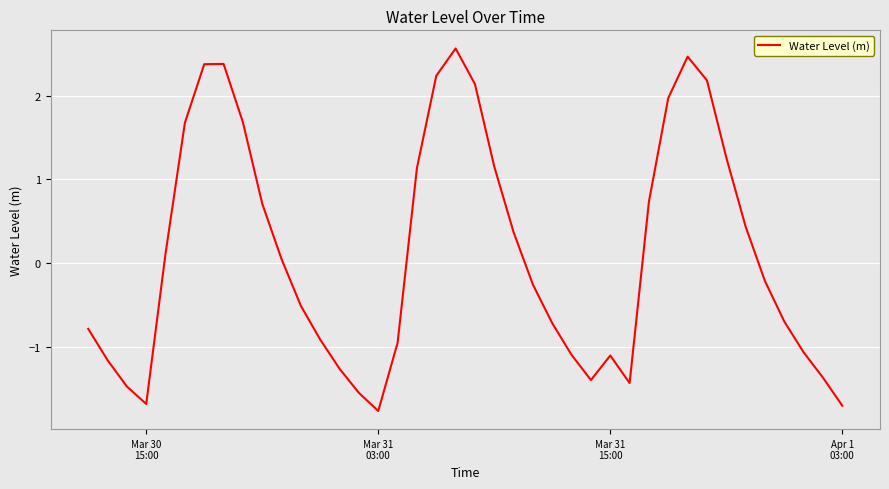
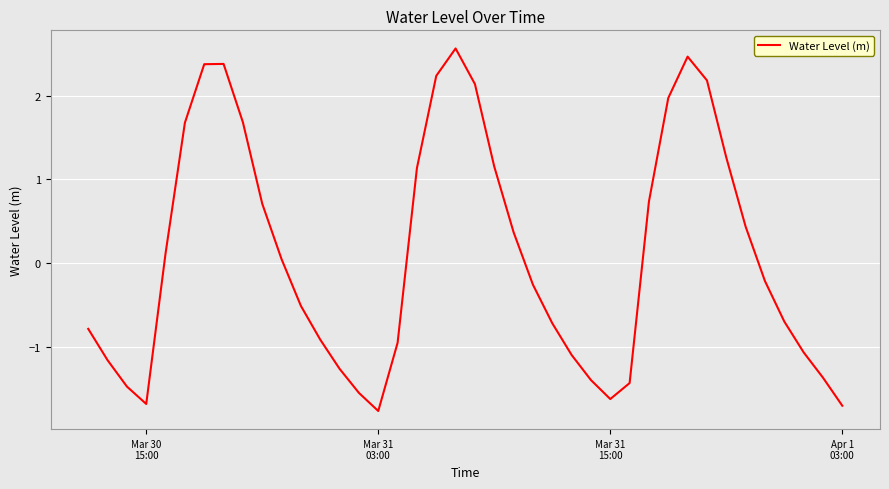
  {
    "Mar 30 15:00": -1.7,
    "Mar 31 03:00": -1.8,
-   "Mar 31 15:00": -1.1,
+   "Mar 31 15:00": -1.6,
    "Apr 1 03:00": -1.7
  }
